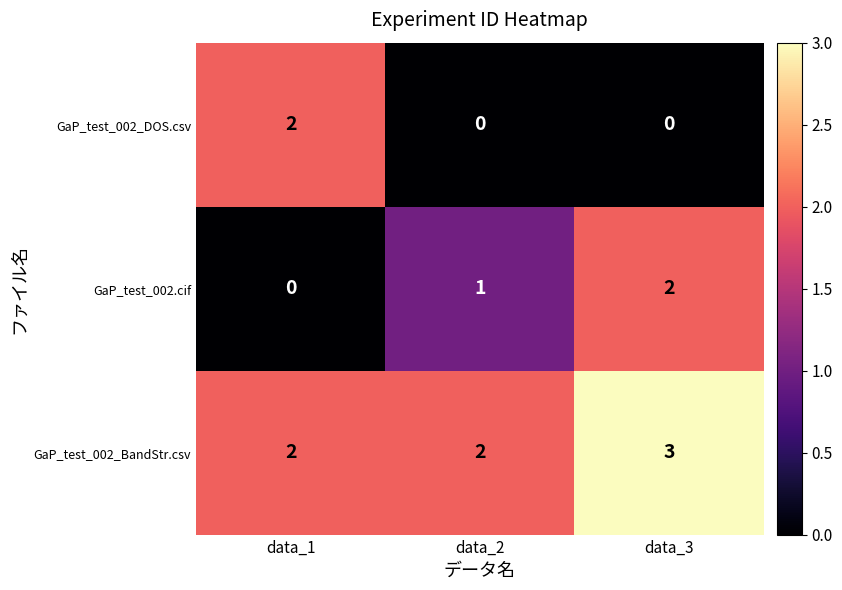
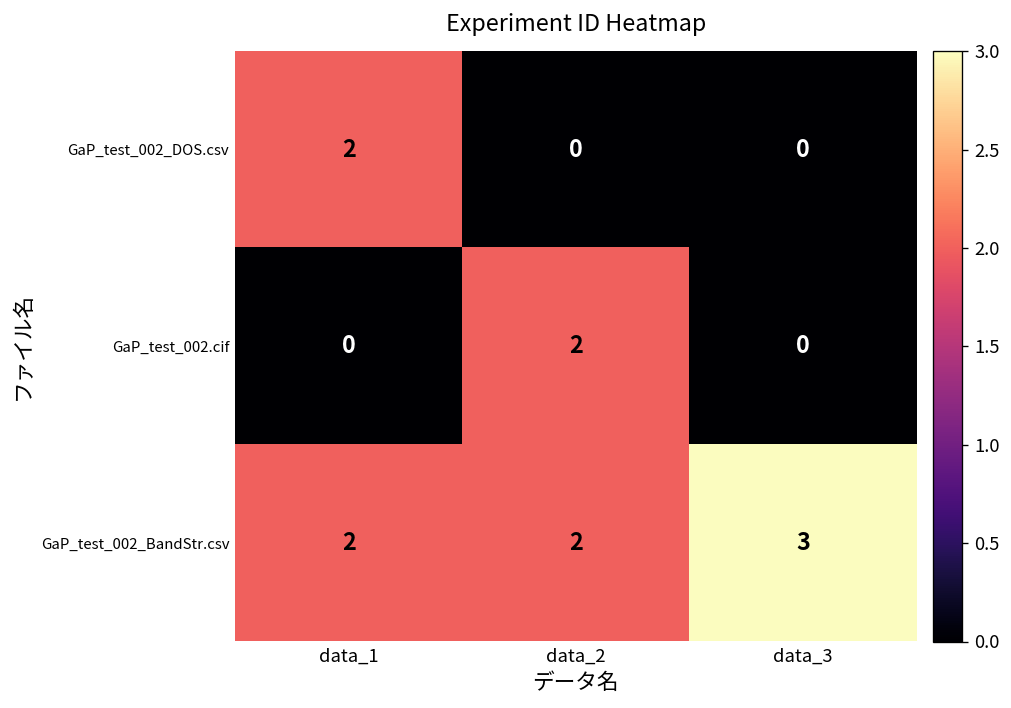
  {
    "GaP_test_002_DOS.csv": {
      "data_1": 2,
      "data_2": 0,
      "data_3": 0
    },
    "GaP_test_002.cif": {
      "data_1": 0,
-     "data_2": 1,
-     "data_3": 2
+     "data_2": 2,
+     "data_3": 0
    },
    "GaP_test_002_BandStr.csv": {
      "data_1": 2,
      "data_2": 2,
      "data_3": 3
    }
  }
